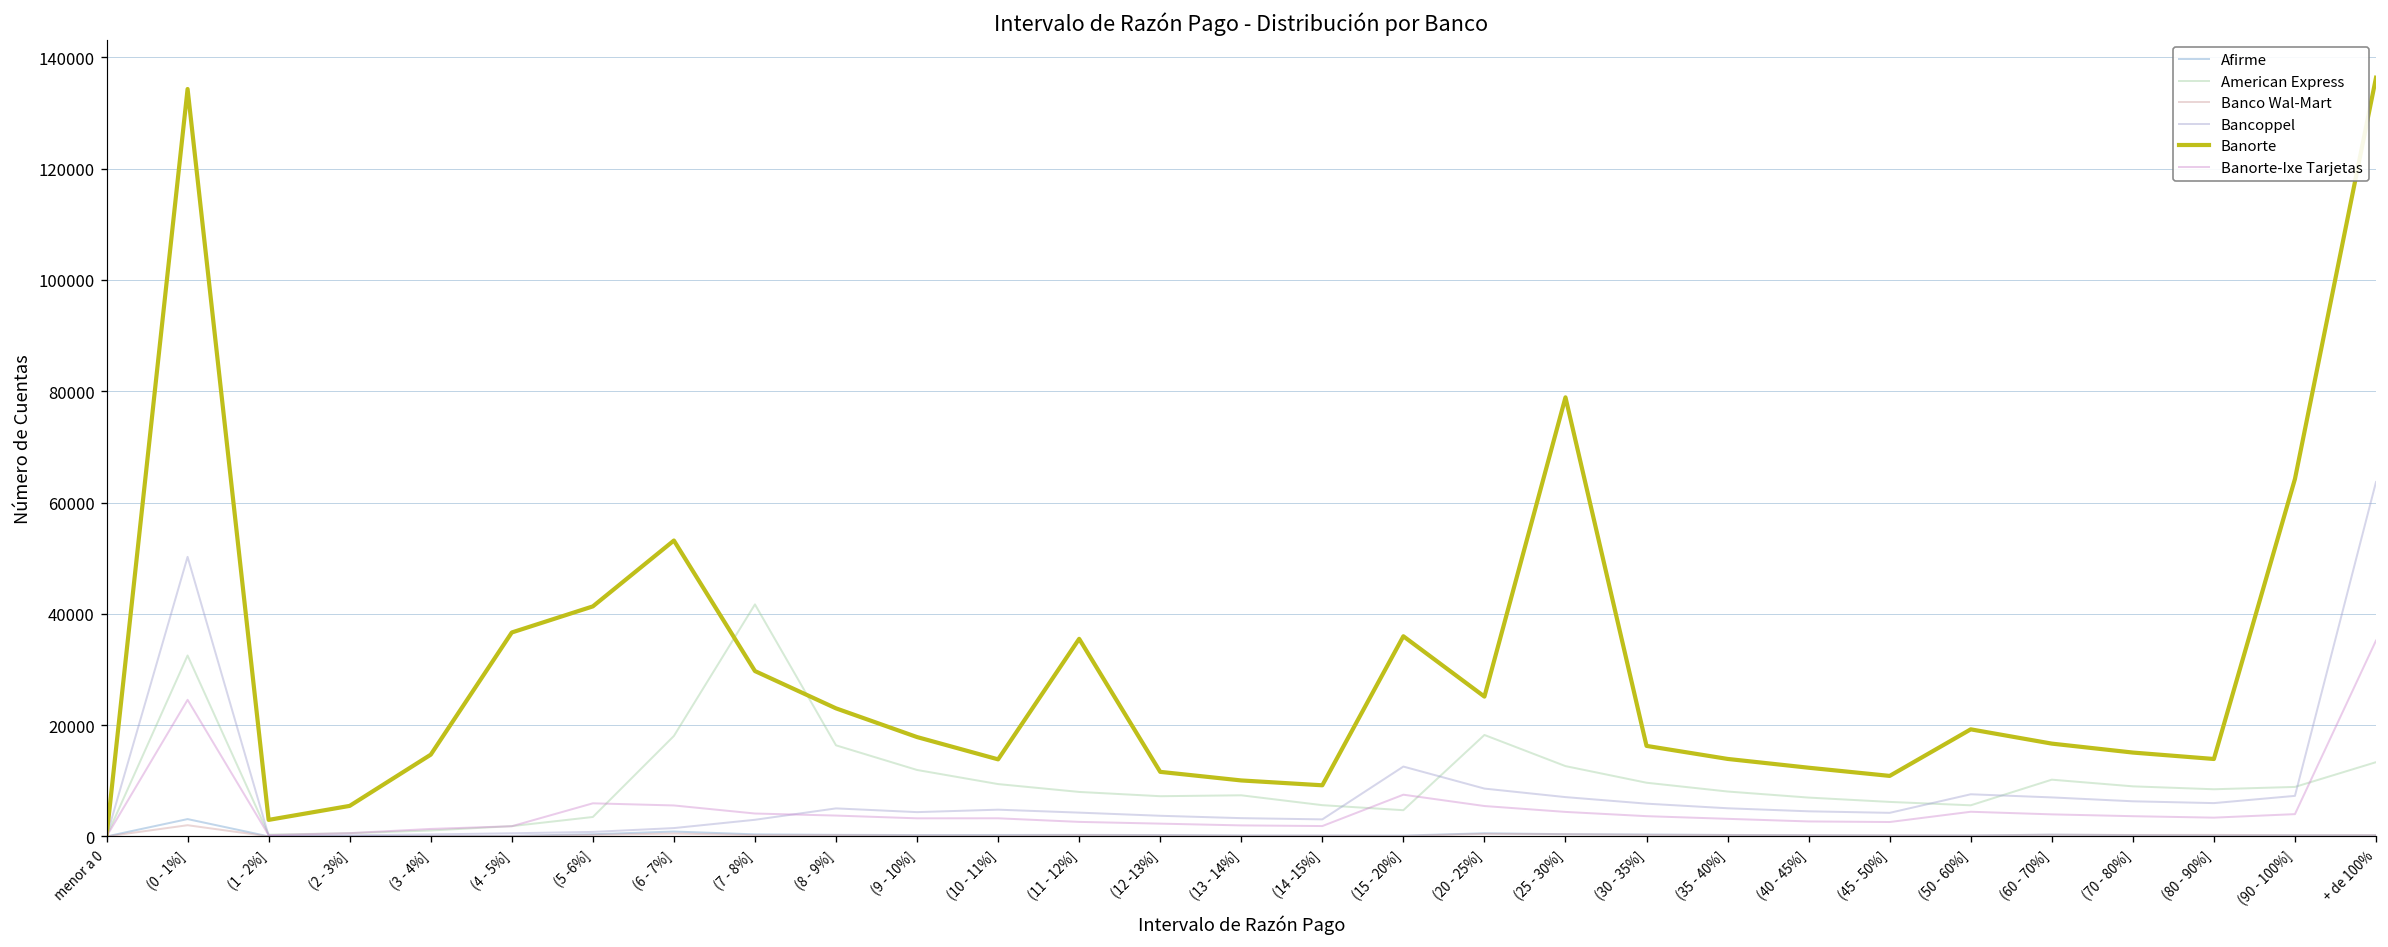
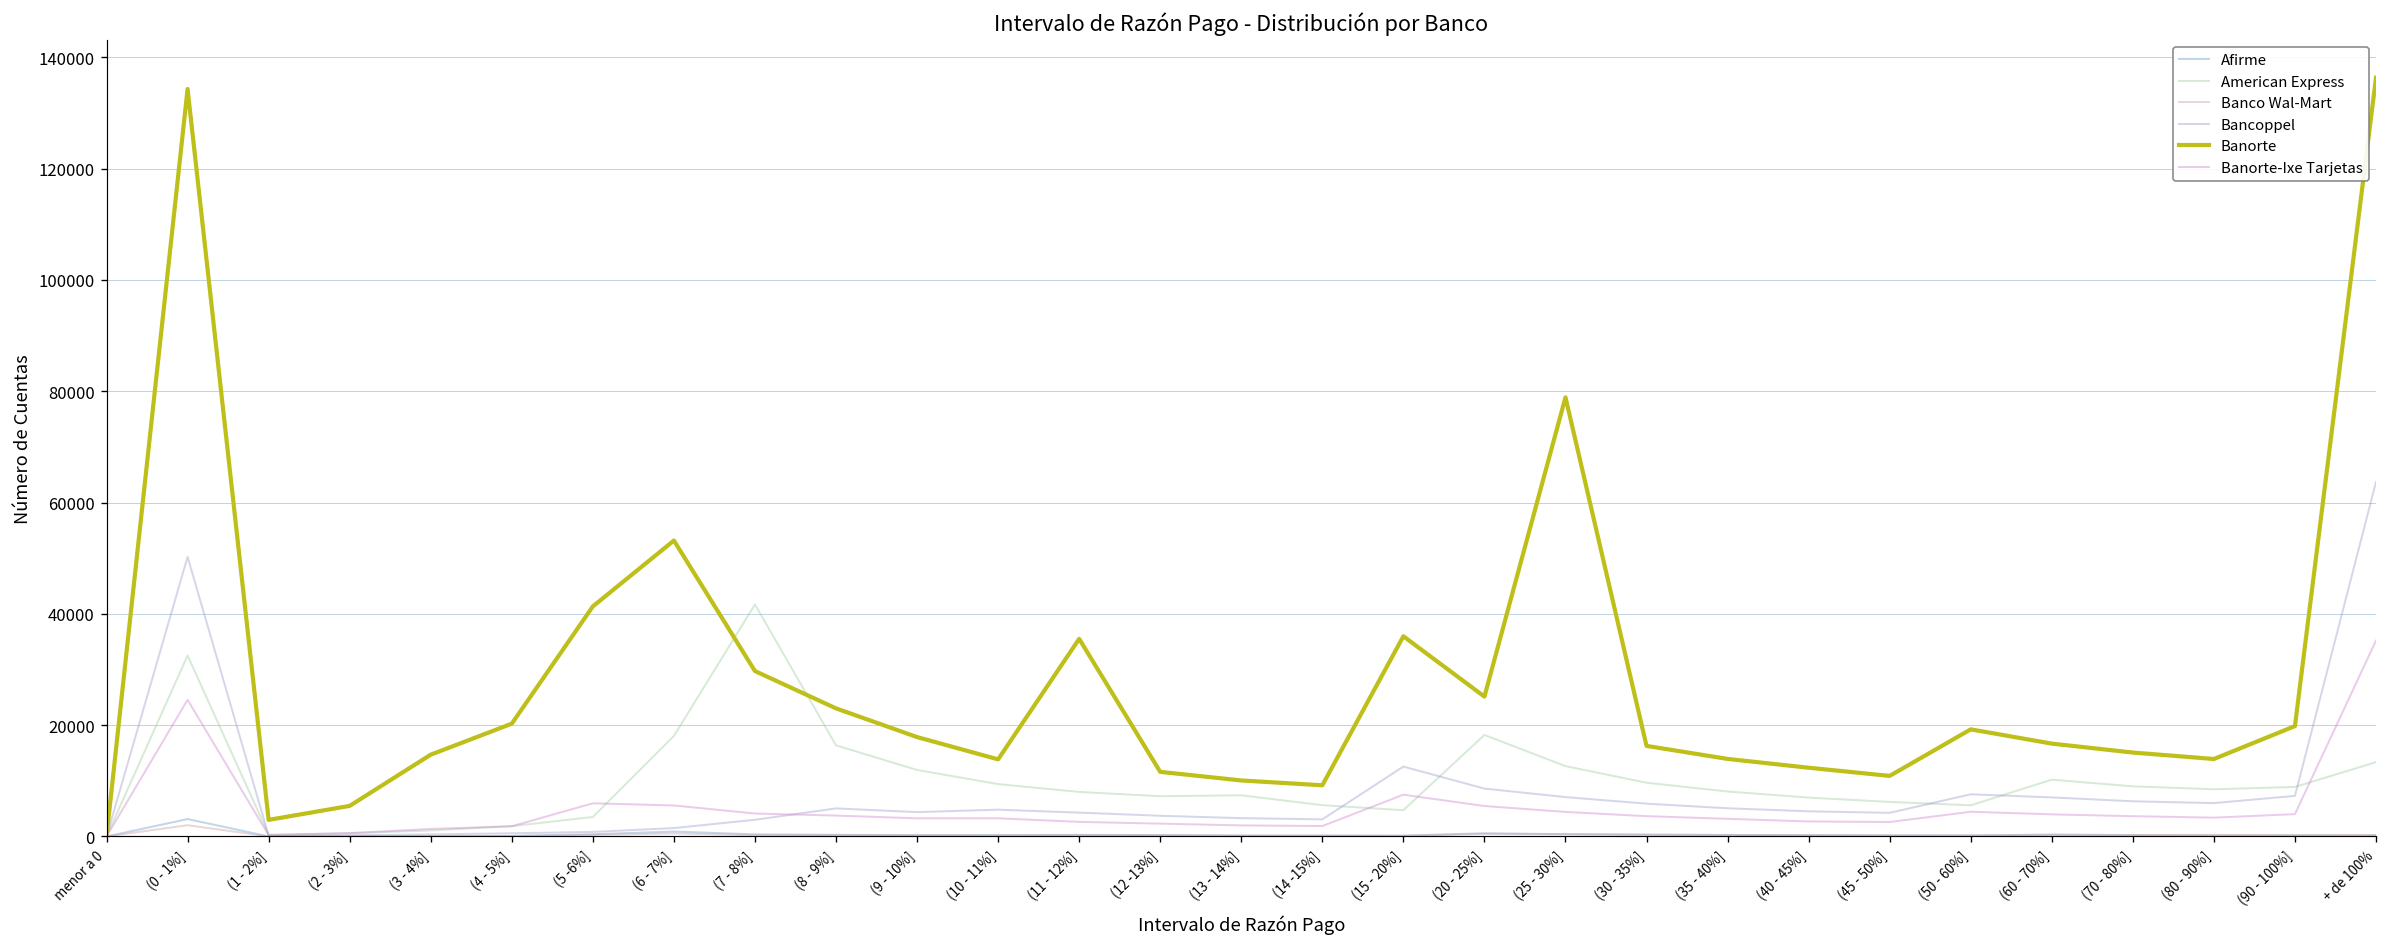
  {
    "Banorte": {
      "(0 - 1%]": 134000,
      "(1 - 2%]": 3000,
      "(2 - 3%]": 5000,
      "(3 - 4%]": 15000,
-     "(4 - 5%]": 37000,
+     "(4 - 5%]": 20000,
      "(5 -6%]": 41000,
      "(6 - 7%]": 53000,
      "(7 - 8%]": 30000,
      "(8 - 9%]": 23000,
      "(9 - 10%]": 18000,
      "(10 - 11%]": 14000,
      "(11 - 12%]": 36000,
      "(12 -13%]": 12000,
      "(13 - 14%]": 10000,
      "(14 -15%]": 9000,
      "(15 - 20%]": 36000,
      "(20 - 25%]": 25000,
      "(25 - 30%]": 79000,
      "(30 - 35%]": 16000,
      "(35 - 40%]": 14000,
      "(40 - 45%]": 12000,
      "(45 - 50%]": 11000,
      "(50 - 60%]": 19000,
      "(60 - 70%]": 17000,
      "(70 - 80%]": 15000,
      "(80 - 90%]": 14000,
-     "(90 - 100%]": 64000,
+     "(90 - 100%]": 20000,
      "+ de 100%": 136000
    }
  }
